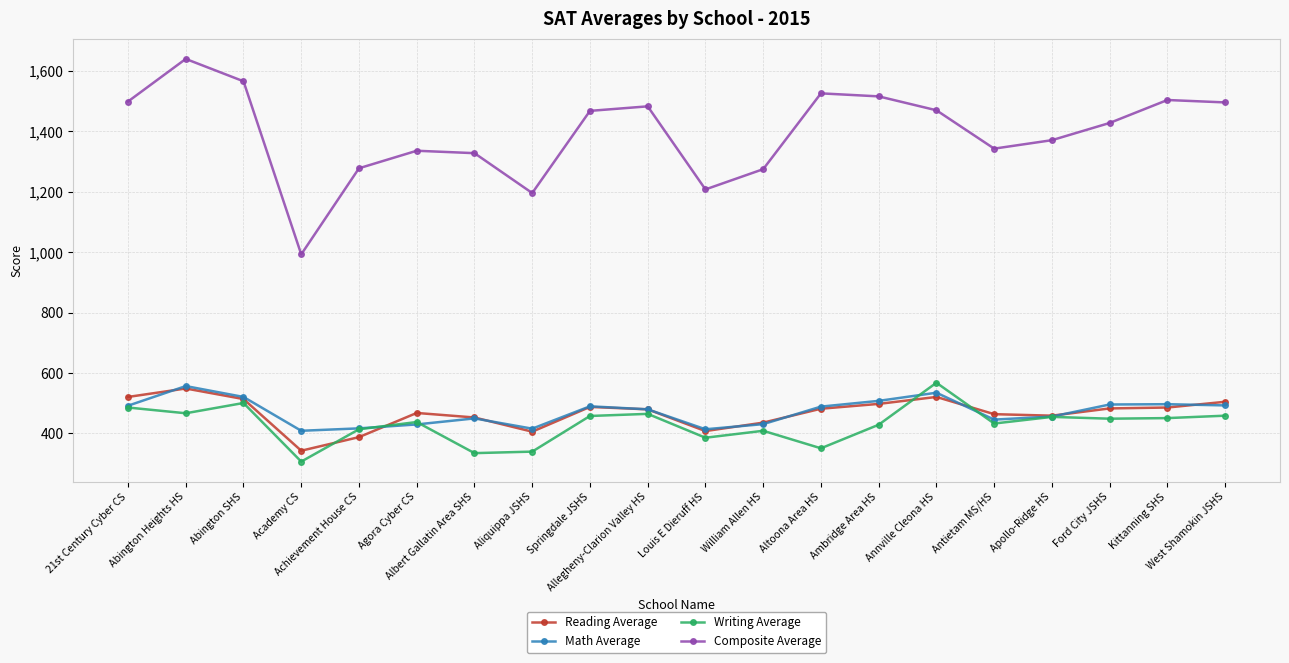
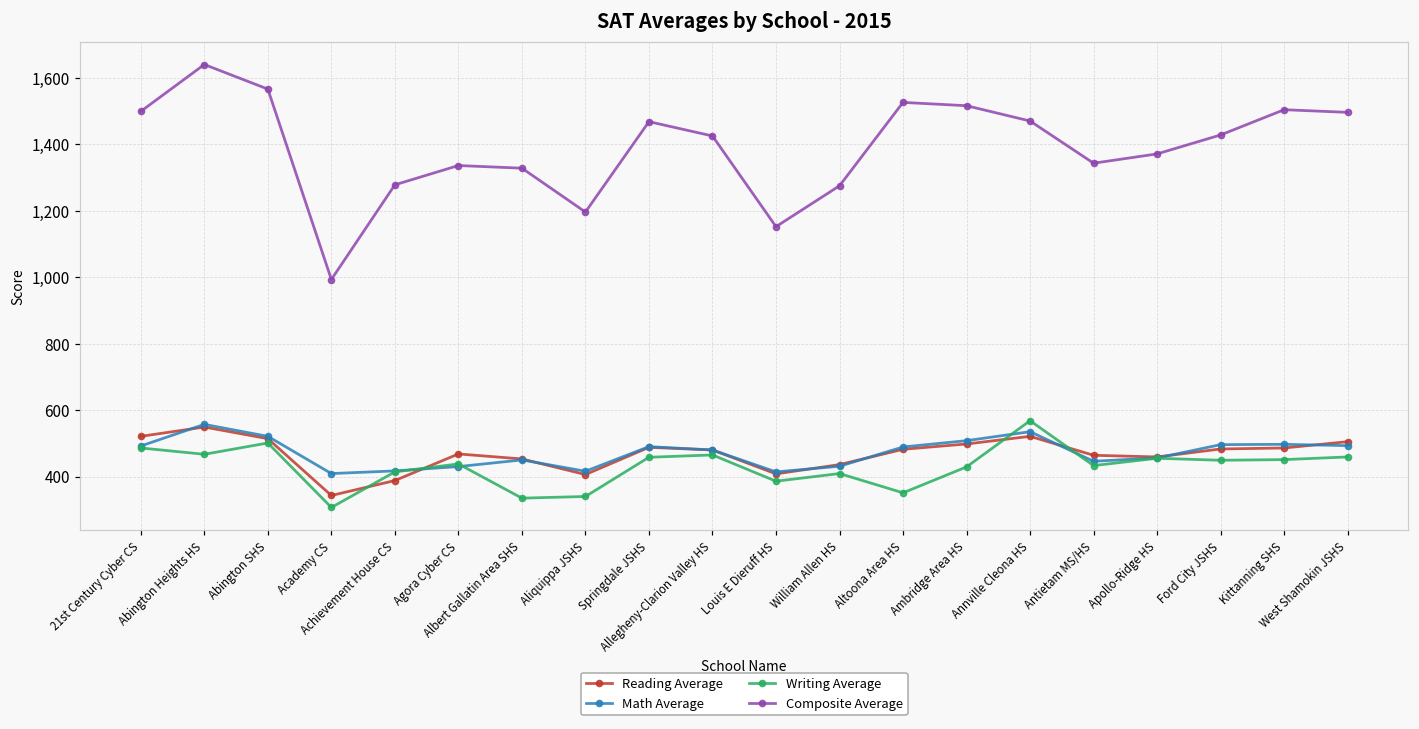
  {
    "Reading Average": {
      "21st Century Cyber CS": "520",
      "Academy CS": "340",
      "Achievement House CS": "390",
      "Agora Cyber CS": "470",
      "Aliquippa JSHS": "410",
      "Ambridge Area HS": "500",
      "Annville Cleona HS": "520",
      "Antietam MS/HS": "460",
      "Ford City JSHS": "480",
      "Kittanning SHS": "490",
      "West Shamokin JSHS": "510"
    },
    "Math Average": {
      "Academy CS": "410",
      "Aliquippa JSHS": "420",
      "Ambridge Area HS": "510",
      "Annville Cleona HS": "540",
      "Antietam MS/HS": "450",
      "Ford City JSHS": "500",
      "Kittanning SHS": "500",
      "West Shamokin JSHS": "490"
    },
    "Writing Average": {
      "Abington Heights HS": "470",
      "Abington SHS": "500",
      "Academy CS": "310",
      "Albert Gallatin Area SHS": "340",
      "Aliquippa JSHS": "340",
      "Springdale JSHS": "460",
      "Allegheny-Clarion Valley HS": "470",
      "Louis E Dieruff HS": "390",
      "William Allen HS": "410",
      "Altoona Area HS": "350",
      "Ambridge Area HS": "430",
      "Annville Cleona HS": "570",
      "Antietam MS/HS": "430",
      "Ford City JSHS": "450",
      "Kittanning SHS": "450",
      "West Shamokin JSHS": "460"
    },
    "Composite Average": {
      "21st Century Cyber CS": "1,500",
      "Abington Heights HS": "1,640",
      "Abington SHS": "1,570",
      "Academy CS": "990",
      "Achievement House CS": "1,280",
      "Agora Cyber CS": "1,340",
      "Albert Gallatin Area SHS": "1,330",
      "Aliquippa JSHS": "1,200",
      "Springdale JSHS": "1,470",
-     "Allegheny-Clarion Valley HS": "1,480",
-     "Louis E Dieruff HS": "1,210",
+     "Allegheny-Clarion Valley HS": "1,430",
+     "Louis E Dieruff HS": "1,150",
      "William Allen HS": "1,280",
      "Altoona Area HS": "1,530",
      "Ambridge Area HS": "1,520",
      "Annville Cleona HS": "1,470",
      "Antietam MS/HS": "1,340",
      "Apollo-Ridge HS": "1,370",
      "Ford City JSHS": "1,430",
      "Kittanning SHS": "1,500",
      "West Shamokin JSHS": "1,500"
    }
  }
